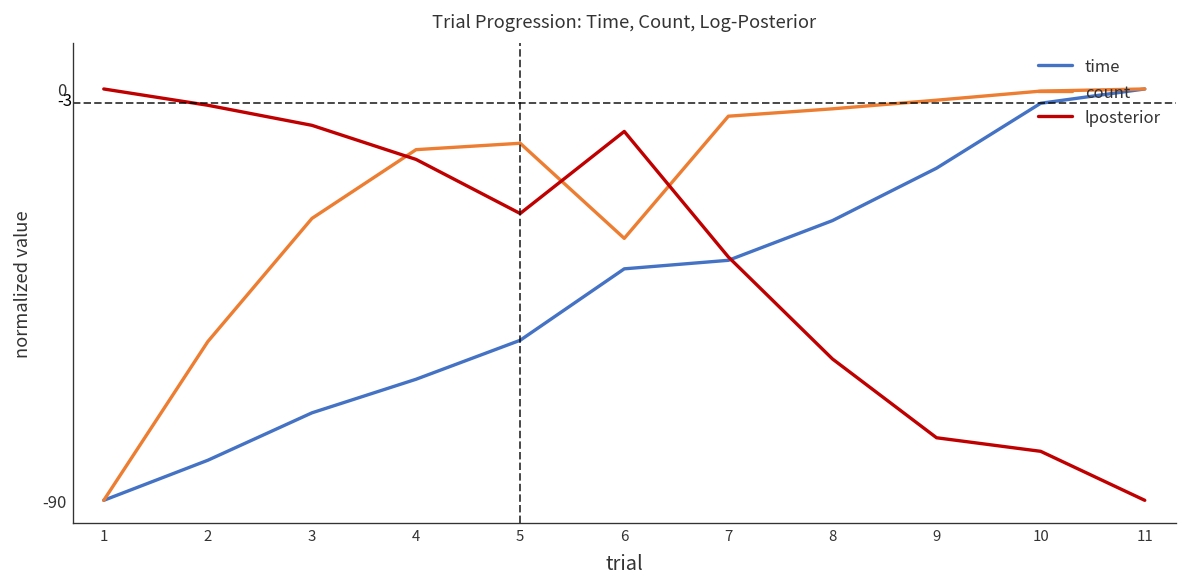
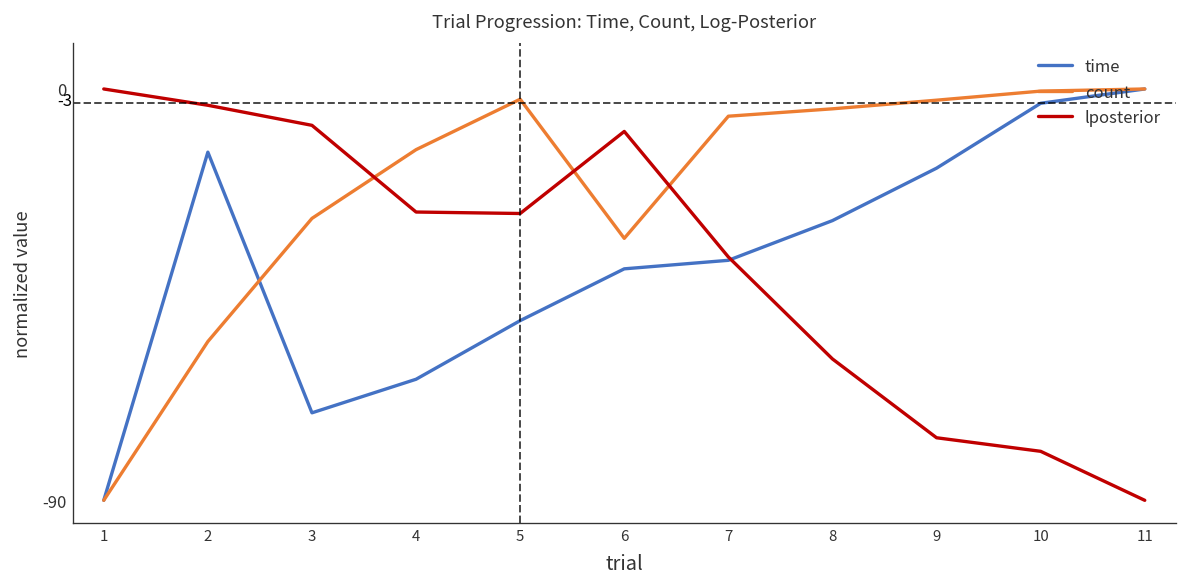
  {
    "time": {
-     "2": -81,
+     "2": -14,
      "3": -71,
      "4": -64,
-     "5": -55,
+     "5": -51,
      "6": -39,
      "7": -37,
      "8": -29,
      "9": -17,
      "10": -3
    },
    "count": {
      "2": -55,
      "3": -28,
      "4": -13,
-     "5": -12,
+     "5": -2,
      "6": -33,
      "7": -6,
      "8": -4,
      "9": -2,
      "10": 0
    },
    "lposterior": {
      "1": 0,
      "2": -4,
      "3": -8,
-     "4": -15,
+     "4": -27,
      "5": -27,
      "6": -9,
      "7": -37,
      "8": -59,
      "9": -76,
      "10": -79,
      "11": -90
    }
  }
